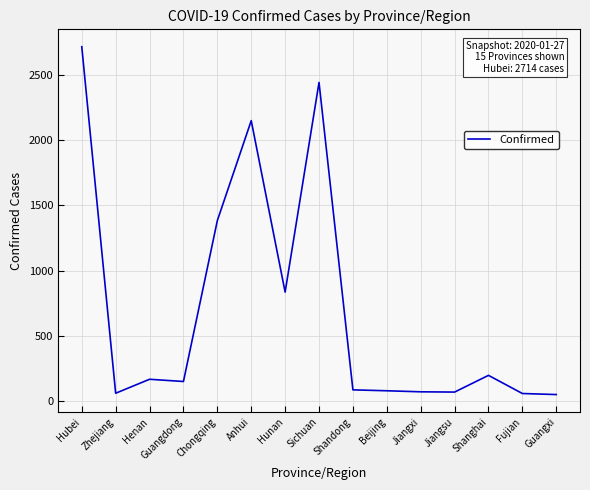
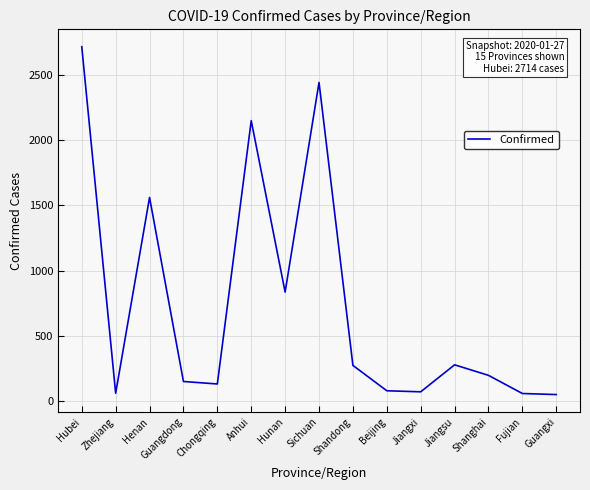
  {
    "Hubei": 2710,
    "Zhejiang": 60,
-   "Henan": 170,
+   "Henan": 1560,
    "Guangdong": 150,
-   "Chongqing": 1380,
+   "Chongqing": 130,
    "Anhui": 2150,
    "Hunan": 840,
    "Sichuan": 2440,
-   "Shandong": 90,
+   "Shandong": 270,
    "Beijing": 80,
    "Jiangxi": 70,
-   "Jiangsu": 70,
+   "Jiangsu": 280,
    "Shanghai": 200,
    "Fujian": 60,
    "Guangxi": 50
  }
